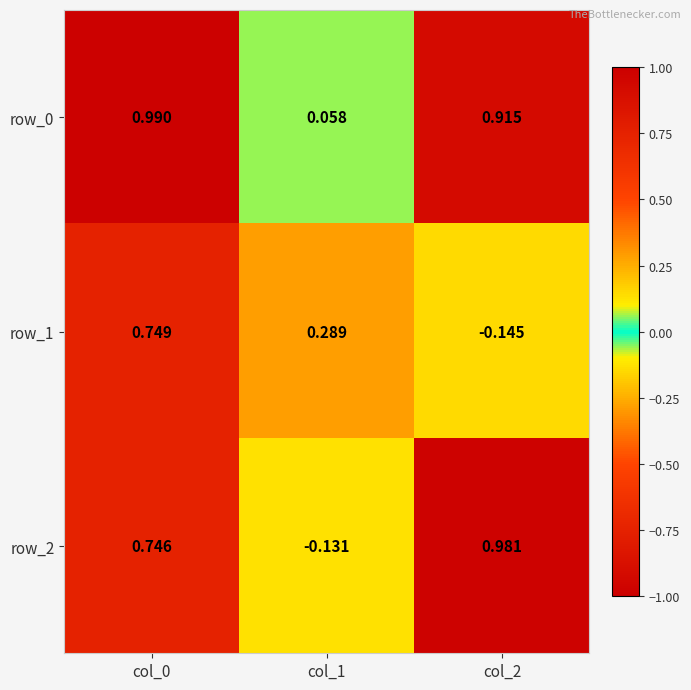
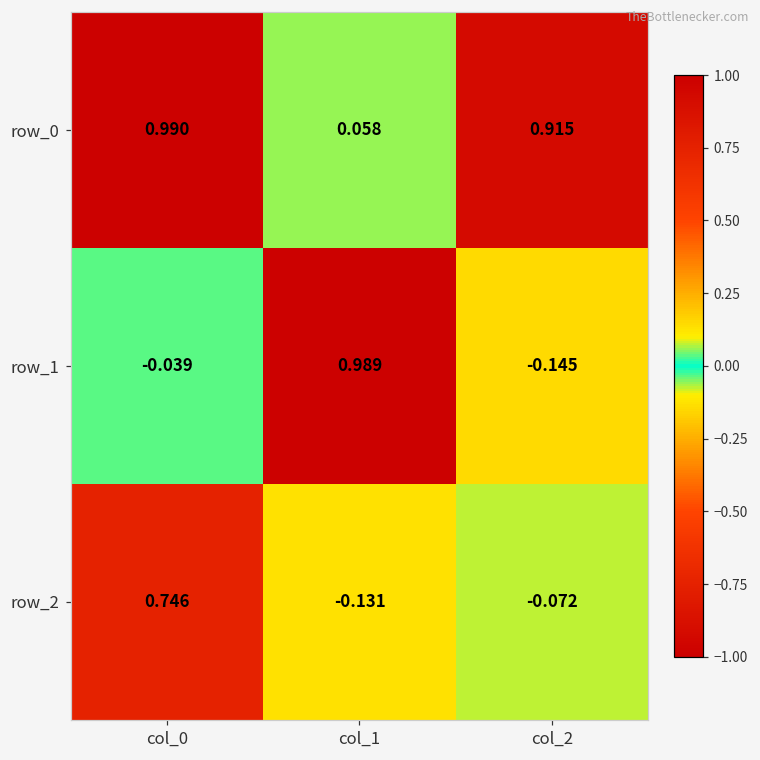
  {
    "row_0": {
      "col_0": 0.990,
      "col_1": 0.058,
      "col_2": 0.915
    },
    "row_1": {
-     "col_0": 0.749,
-     "col_1": 0.289,
+     "col_0": -0.039,
+     "col_1": 0.989,
      "col_2": -0.145
    },
    "row_2": {
      "col_0": 0.746,
      "col_1": -0.131,
-     "col_2": 0.981
+     "col_2": -0.072
    }
  }
